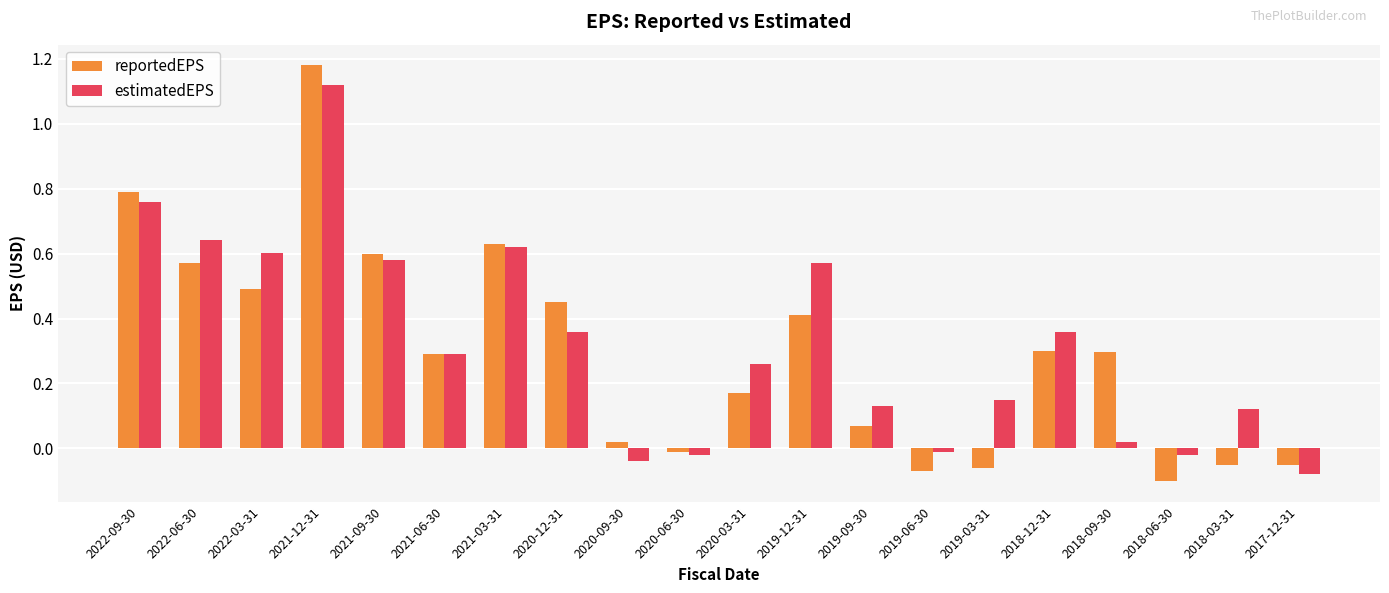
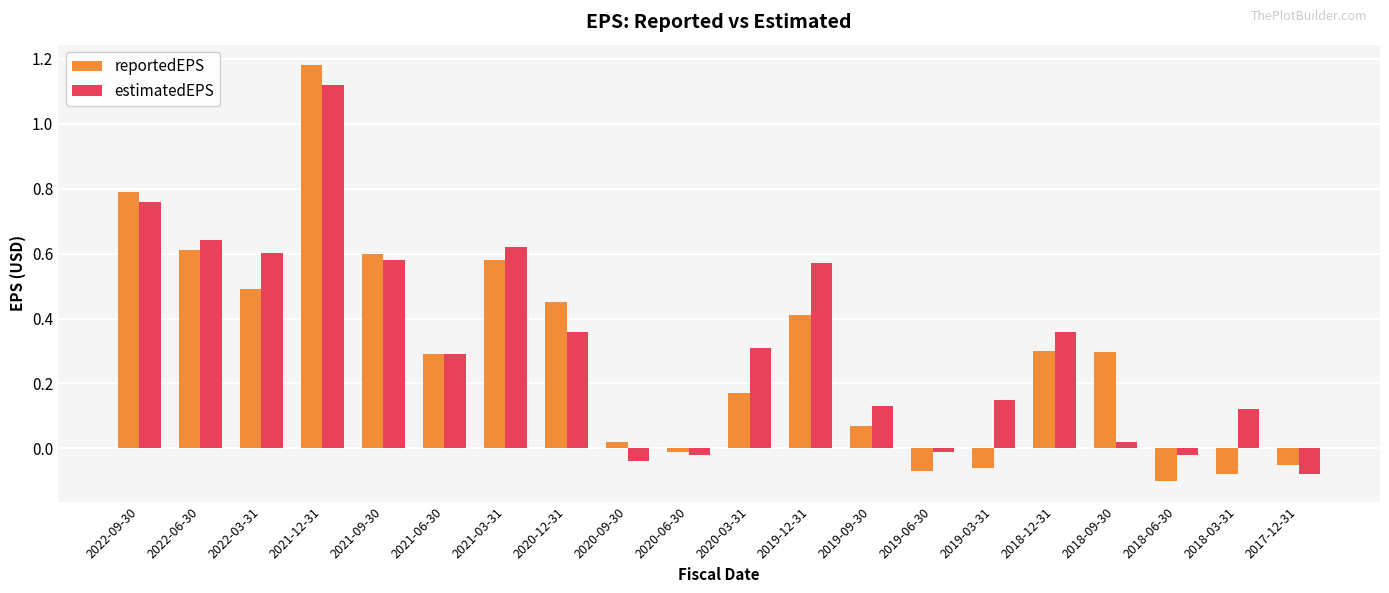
  {
    "reportedEPS": {
      "2022-09-30": 0.79,
-     "2022-06-30": 0.57,
+     "2022-06-30": 0.61,
      "2022-03-31": 0.49,
      "2021-12-31": 1.18,
      "2021-09-30": 0.60,
      "2021-06-30": 0.29,
-     "2021-03-31": 0.63,
+     "2021-03-31": 0.58,
      "2020-12-31": 0.45,
      "2020-09-30": 0.02,
      "2020-06-30": -0.01,
      "2020-03-31": 0.17,
      "2019-12-31": 0.41,
      "2019-09-30": 0.07,
      "2019-06-30": -0.07,
      "2019-03-31": -0.06,
      "2018-12-31": 0.30,
      "2018-09-30": 0.30,
      "2018-06-30": -0.10,
-     "2018-03-31": -0.05,
+     "2018-03-31": -0.08,
      "2017-12-31": -0.05
    },
    "estimatedEPS": {
      "2022-09-30": 0.76,
      "2022-06-30": 0.64,
      "2022-03-31": 0.60,
      "2021-12-31": 1.12,
      "2021-09-30": 0.58,
      "2021-06-30": 0.29,
      "2021-03-31": 0.62,
      "2020-12-31": 0.36,
      "2020-09-30": -0.04,
      "2020-06-30": -0.02,
-     "2020-03-31": 0.26,
+     "2020-03-31": 0.31,
      "2019-12-31": 0.57,
      "2019-09-30": 0.13,
      "2019-06-30": -0.01,
      "2019-03-31": 0.15,
      "2018-12-31": 0.36,
      "2018-09-30": 0.02,
      "2018-06-30": -0.02,
      "2018-03-31": 0.12,
      "2017-12-31": -0.08
    }
  }
